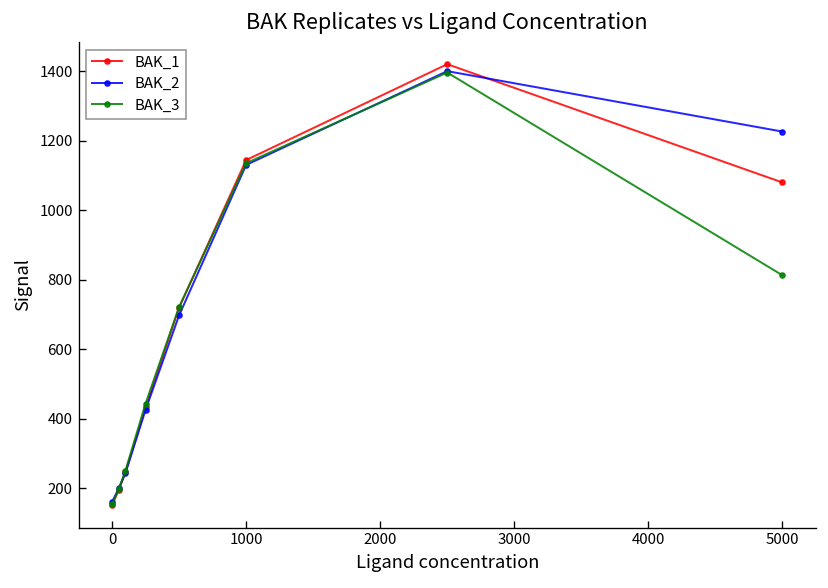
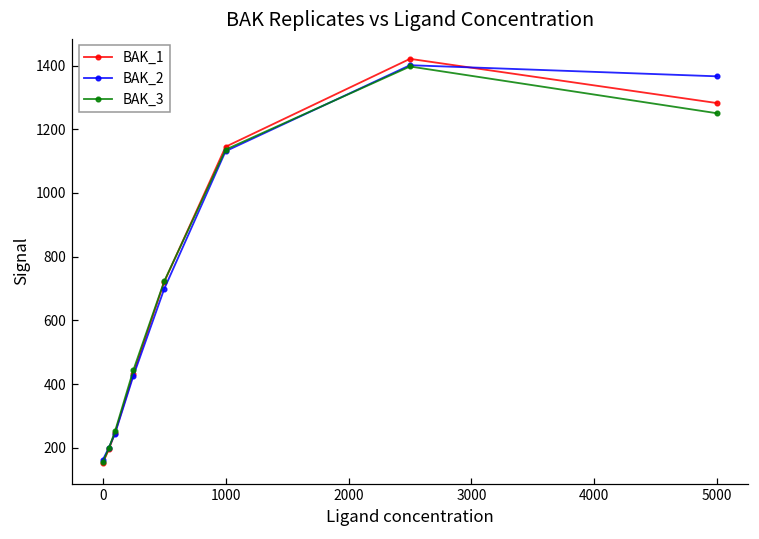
  {
    "BAK_1": {
      "1000": 1150,
-     "5000": 1080
+     "5000": 1280
    },
    "BAK_2": {
-     "5000": 1230
+     "5000": 1370
    },
    "BAK_3": {
-     "5000": 810
+     "5000": 1250
    }
  }
